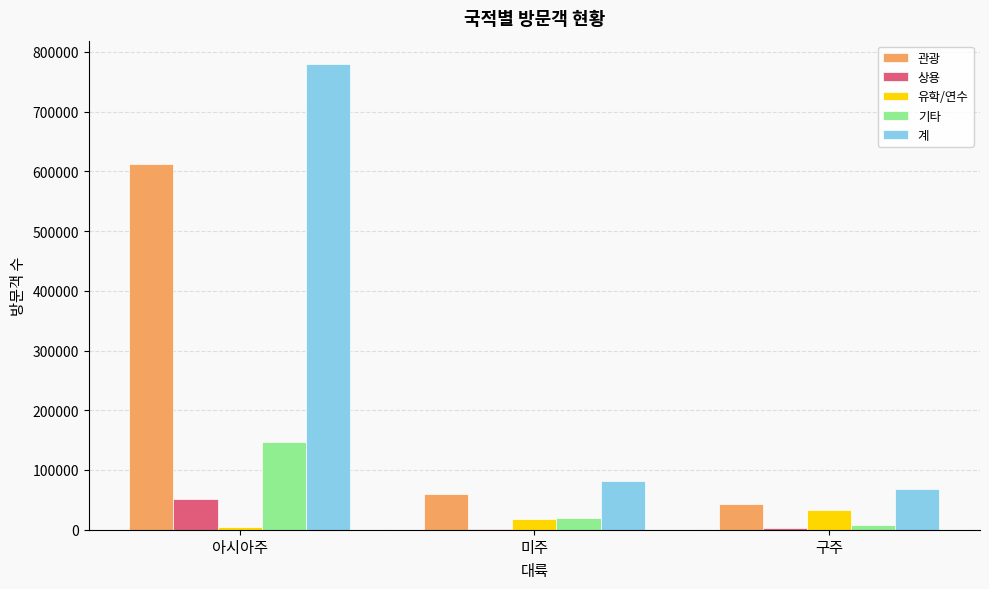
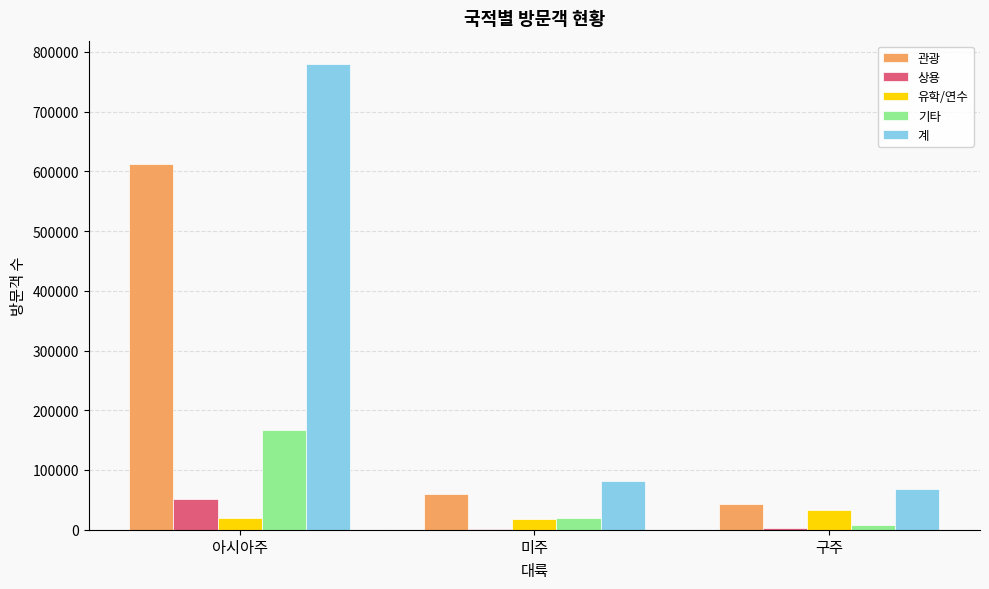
  {
    "관광": {
      "아시아주": 610000,
      "미주": 60000,
      "구주": 40000
    },
    "상용": {
      "아시아주": 50000
    },
    "유학/연수": {
-     "아시아주": 0,
+     "아시아주": 20000,
      "미주": 20000,
      "구주": 30000
    },
    "기타": {
-     "아시아주": 150000,
+     "아시아주": 170000,
      "미주": 20000,
      "구주": 10000
    },
    "계": {
      "아시아주": 780000,
      "미주": 80000,
      "구주": 70000
    }
  }
